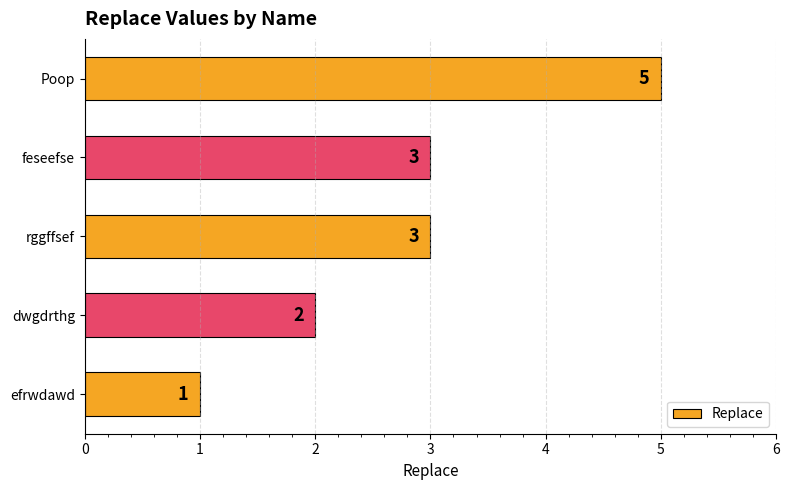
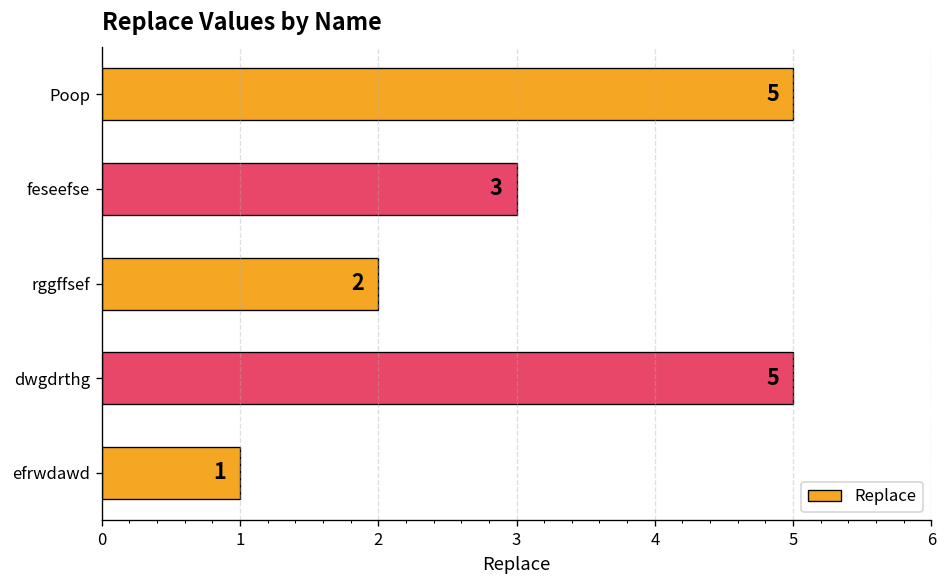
  {
    "Poop": 5,
    "feseefse": 3,
-   "rggffsef": 3,
-   "dwgdrthg": 2,
+   "rggffsef": 2,
+   "dwgdrthg": 5,
    "efrwdawd": 1
  }
